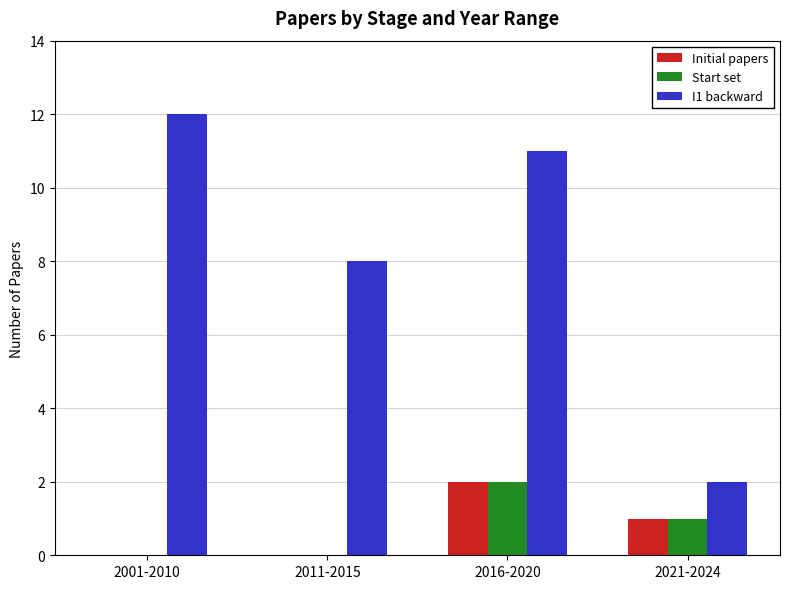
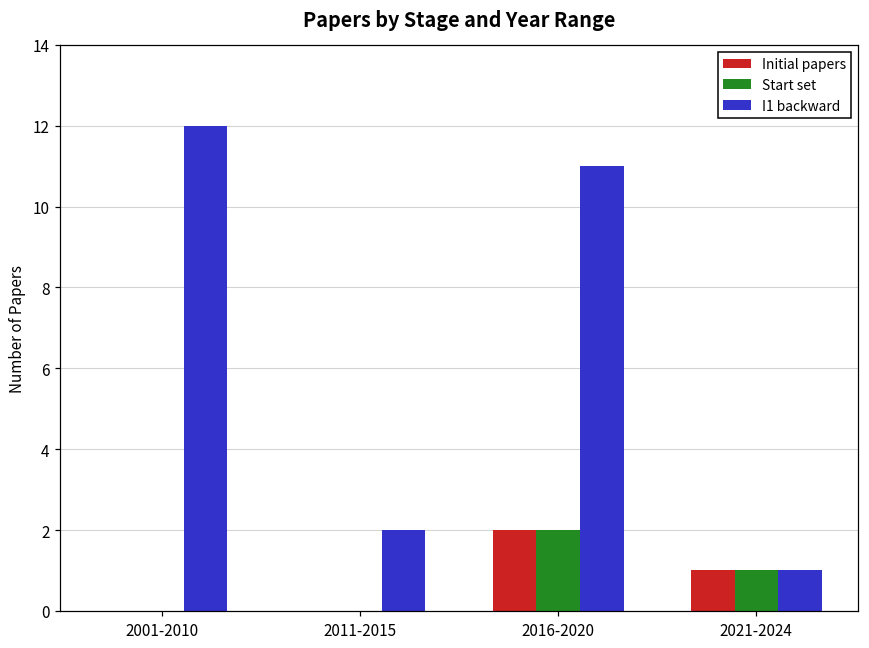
  {
    "Initial papers": {
      "2001-2010": 0,
      "2011-2015": 0,
      "2016-2020": 2,
      "2021-2024": 1
    },
    "Start set": {
      "2001-2010": 0,
      "2011-2015": 0,
      "2016-2020": 2,
      "2021-2024": 1
    },
    "I1 backward": {
      "2001-2010": 12,
-     "2011-2015": 8,
+     "2011-2015": 2,
      "2016-2020": 11,
-     "2021-2024": 2
+     "2021-2024": 1
    }
  }
